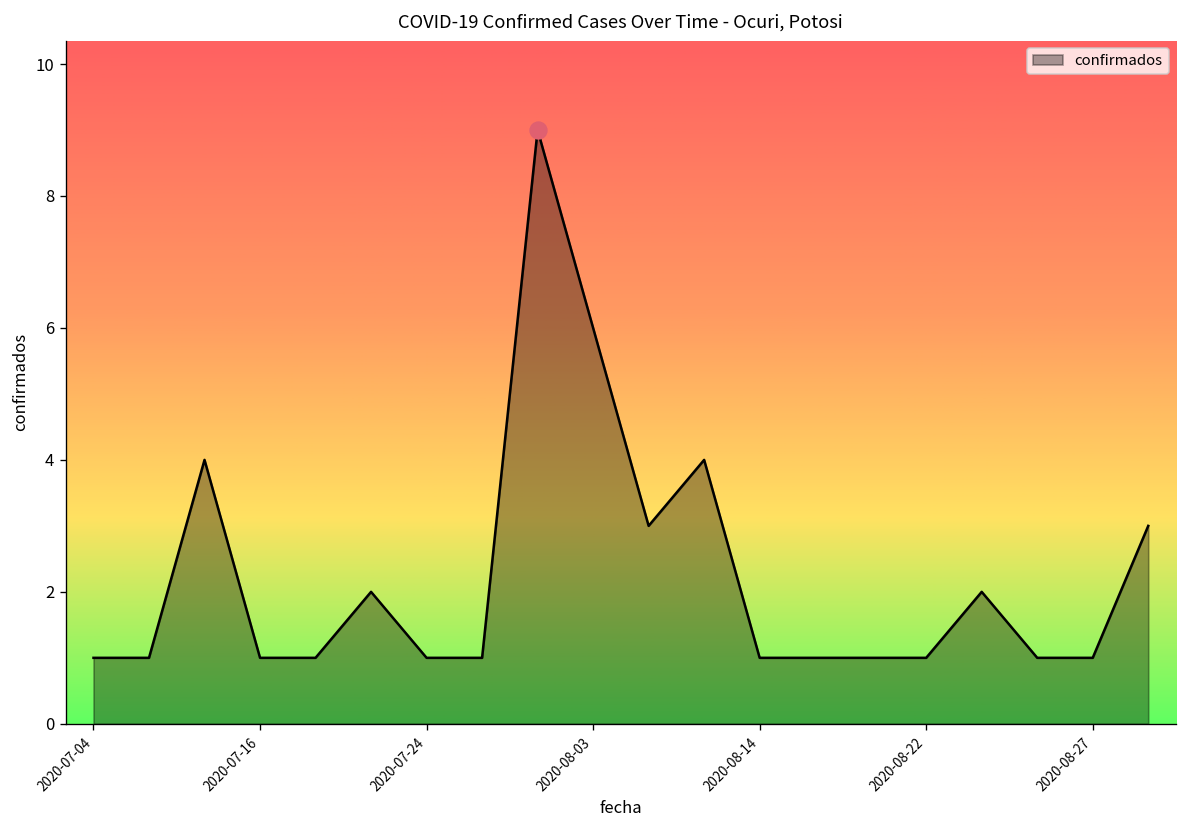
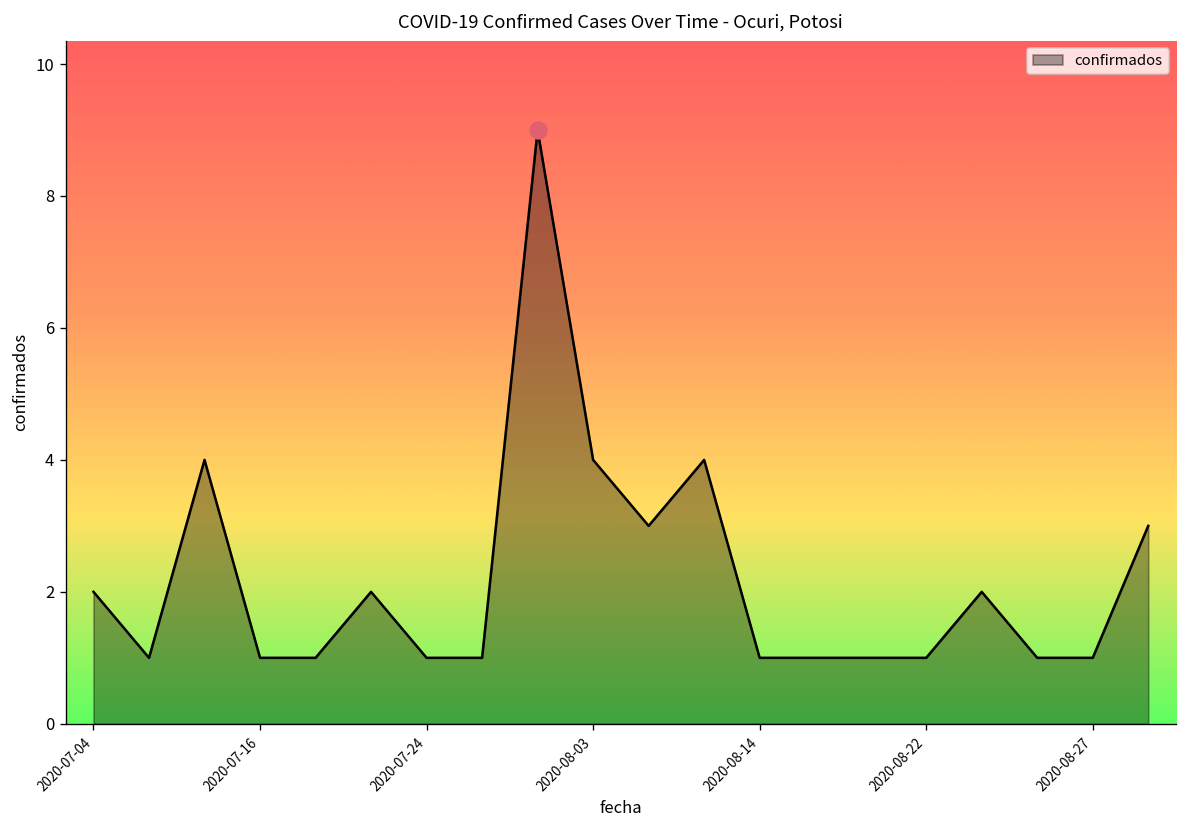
  {
    "confirmados": {
-     "2020-07-04": 1,
+     "2020-07-04": 2,
      "2020-07-16": 1,
      "2020-07-24": 1,
-     "2020-08-03": 6,
+     "2020-08-03": 4,
      "2020-08-14": 1,
      "2020-08-22": 1,
      "2020-08-27": 1
    }
  }
